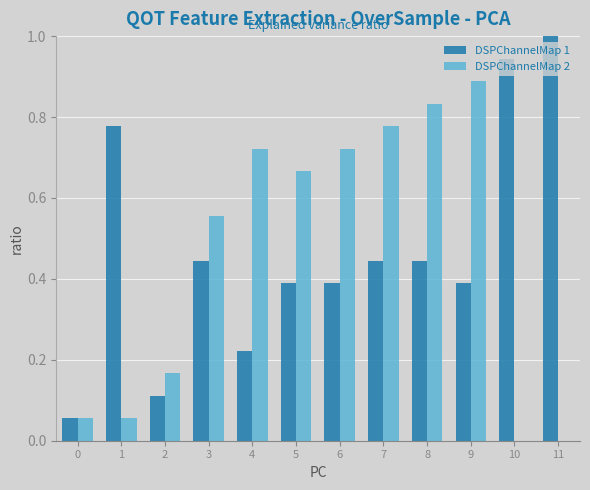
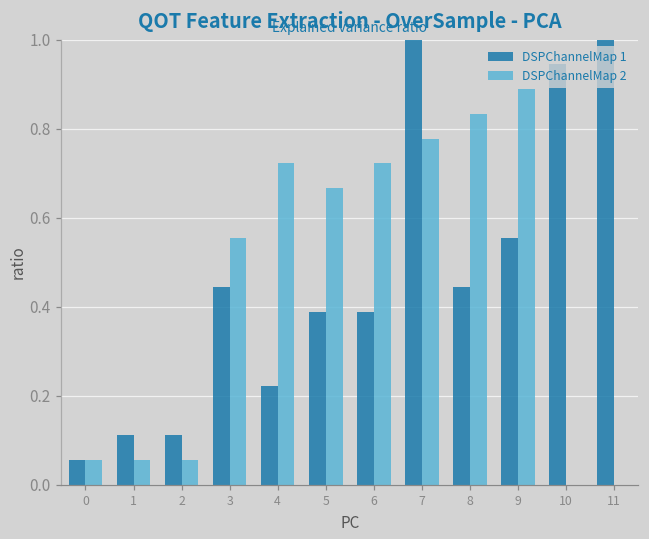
  {
    "DSPChannelMap 1": {
      "0": 0.06,
-     "1": 0.78,
+     "1": 0.11,
      "2": 0.11,
      "3": 0.44,
      "4": 0.22,
      "5": 0.39,
      "6": 0.39,
-     "7": 0.44,
+     "7": 1.00,
      "8": 0.44,
-     "9": 0.39,
+     "9": 0.56,
      "11": 1.00
    },
    "DSPChannelMap 2": {
      "0": 0.06,
      "1": 0.06,
-     "2": 0.17,
+     "2": 0.06,
      "3": 0.56,
      "4": 0.72,
      "5": 0.67,
      "6": 0.72,
      "7": 0.78,
      "8": 0.83,
      "9": 0.89,
      "10": 0.00,
      "11": 0.00
    }
  }
